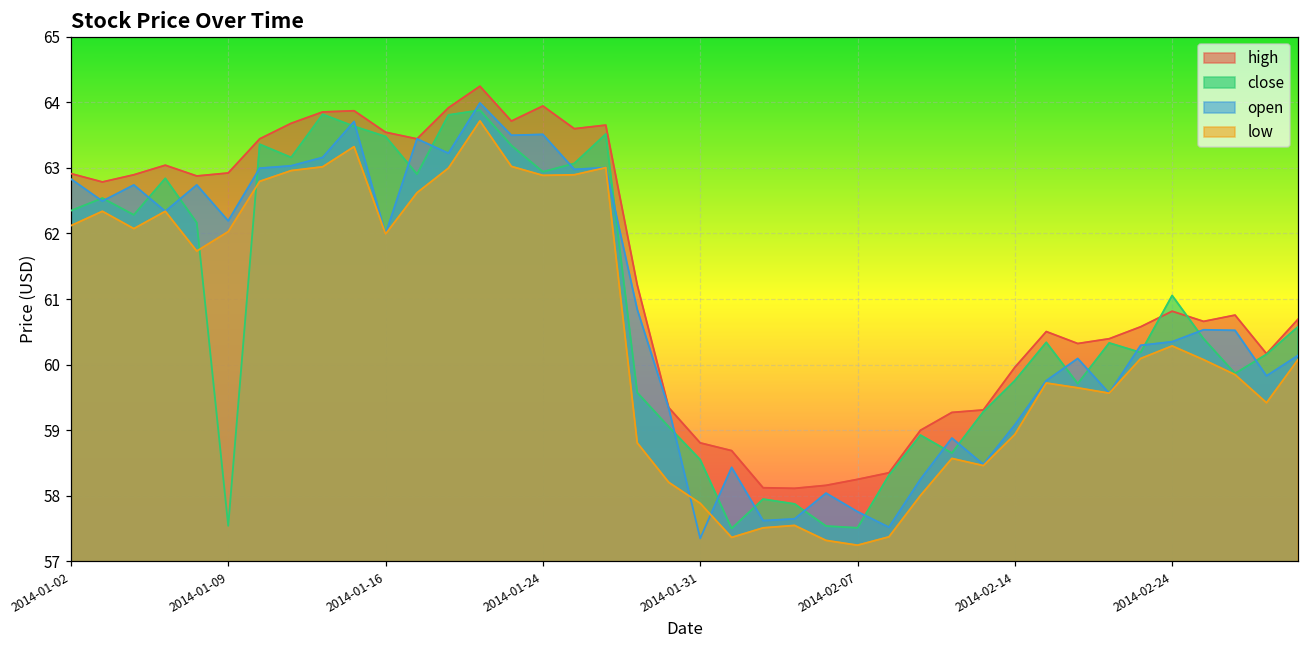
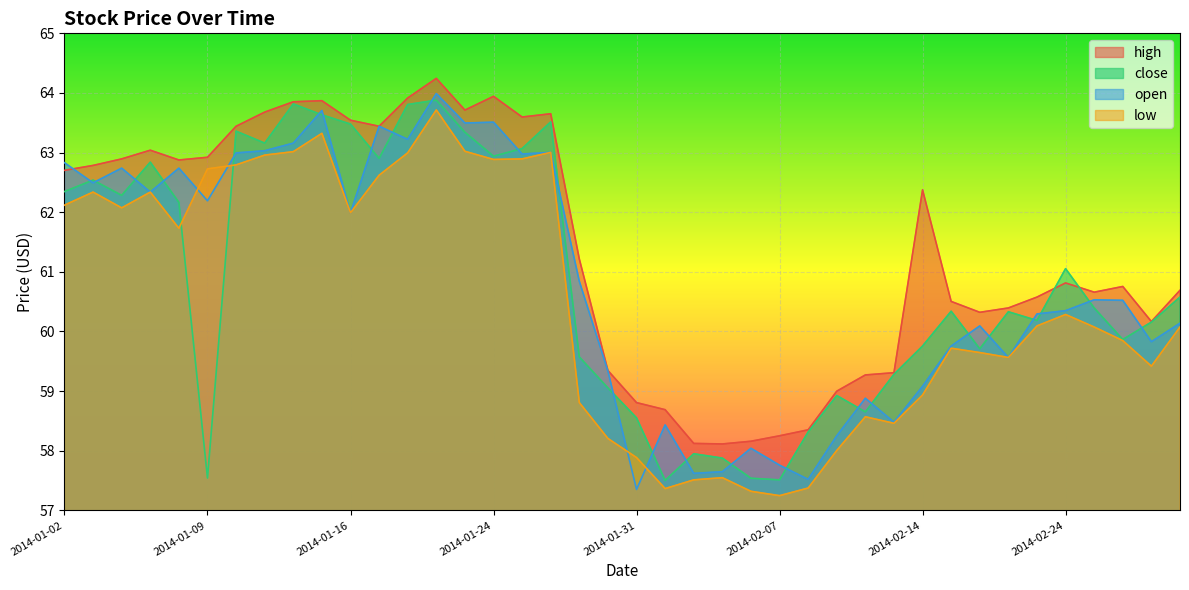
  {
    "high": {
-     "2014-01-02": 62.9,
+     "2014-01-02": 62.7,
      "2014-01-09": 62.9,
      "2014-01-16": 63.5,
      "2014-01-24": 63.9,
      "2014-01-31": 58.8,
      "2014-02-07": 58.3,
-     "2014-02-14": 60.0,
+     "2014-02-14": 62.4,
      "2014-02-24": 60.8
    },
    "close": {
      "2014-01-02": 62.3,
      "2014-01-09": 57.5,
      "2014-01-16": 63.5,
      "2014-01-24": 62.9,
      "2014-01-31": 58.6,
      "2014-02-07": 57.5,
      "2014-02-14": 59.8,
      "2014-02-24": 61.1
    },
    "open": {
      "2014-01-02": 62.8,
      "2014-01-09": 62.2,
      "2014-01-24": 63.5,
      "2014-01-31": 57.4,
      "2014-02-07": 57.8,
      "2014-02-14": 59.1,
      "2014-02-24": 60.3
    },
    "low": {
      "2014-01-02": 62.1,
-     "2014-01-09": 62.0,
+     "2014-01-09": 62.7,
      "2014-01-24": 62.9,
      "2014-01-31": 57.9,
      "2014-02-07": 57.2,
      "2014-02-14": 58.9,
      "2014-02-24": 60.3
    }
  }
